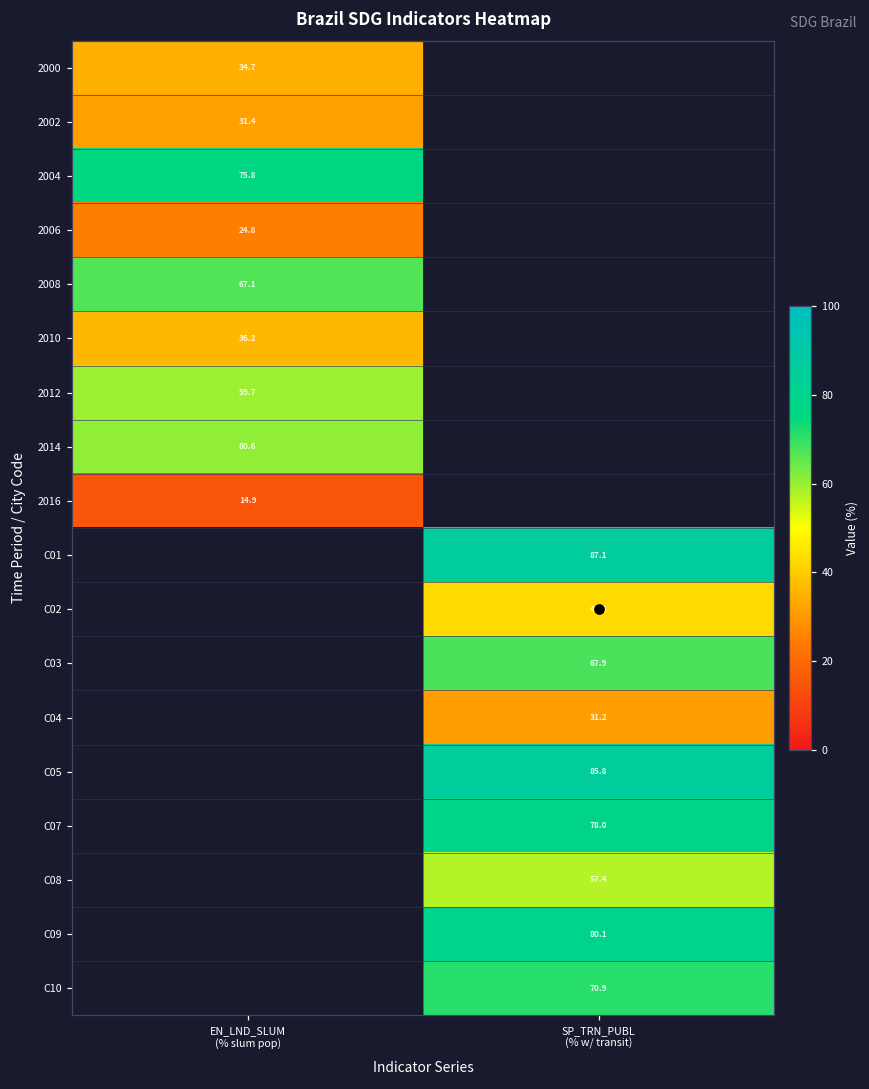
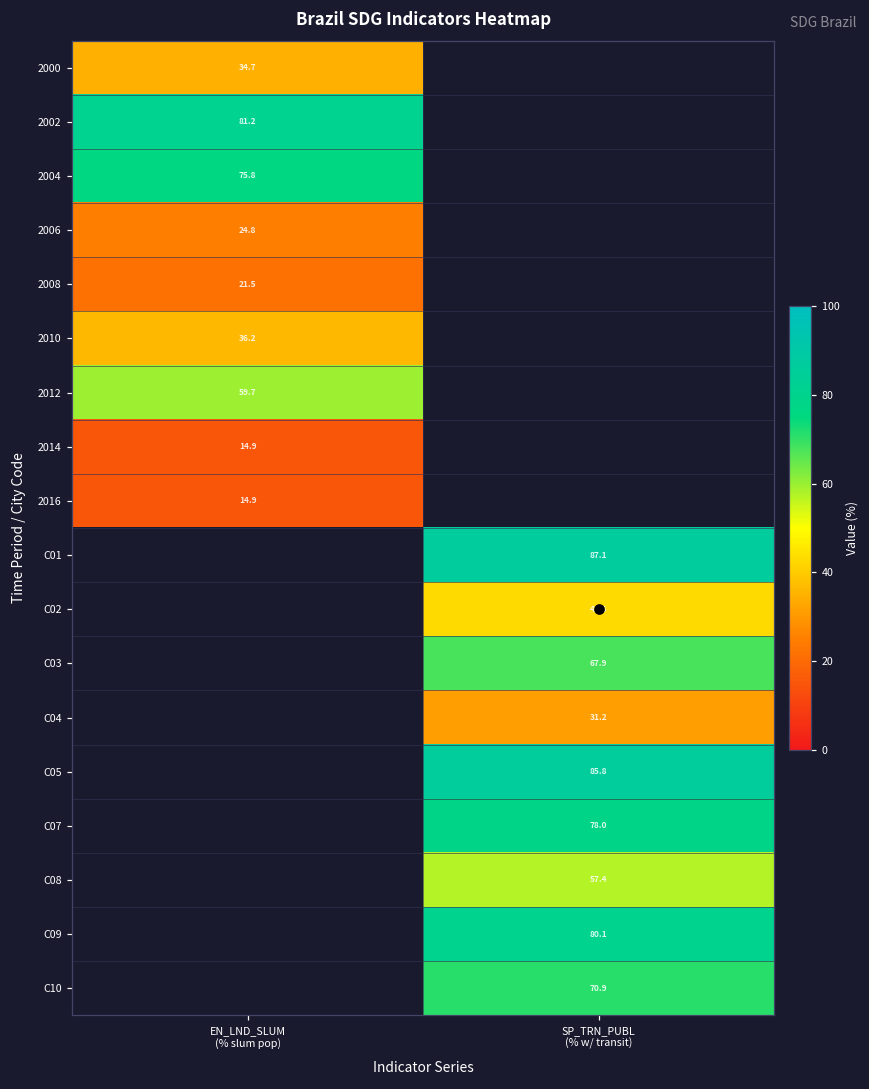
  {
    "2000": {
      "EN_LND_SLUM (% slum pop)": 34.7
    },
    "2002": {
-     "EN_LND_SLUM (% slum pop)": 31.4
+     "EN_LND_SLUM (% slum pop)": 81.2
    },
    "2004": {
      "EN_LND_SLUM (% slum pop)": 75.8
    },
    "2006": {
      "EN_LND_SLUM (% slum pop)": 24.8
    },
    "2008": {
-     "EN_LND_SLUM (% slum pop)": 67.1
+     "EN_LND_SLUM (% slum pop)": 21.5
    },
    "2010": {
      "EN_LND_SLUM (% slum pop)": 36.2
    },
    "2012": {
      "EN_LND_SLUM (% slum pop)": 59.7
    },
    "2014": {
-     "EN_LND_SLUM (% slum pop)": 60.6
+     "EN_LND_SLUM (% slum pop)": 14.9
    },
    "2016": {
      "EN_LND_SLUM (% slum pop)": 14.9
    },
    "C01": {
      "SP_TRN_PUBL (% w/ transit)": 87.1
    },
    "C03": {
      "SP_TRN_PUBL (% w/ transit)": 67.9
    },
    "C04": {
      "SP_TRN_PUBL (% w/ transit)": 31.2
    },
    "C05": {
      "SP_TRN_PUBL (% w/ transit)": 85.8
    },
    "C07": {
      "SP_TRN_PUBL (% w/ transit)": 78.0
    },
    "C08": {
      "SP_TRN_PUBL (% w/ transit)": 57.4
    },
    "C09": {
      "SP_TRN_PUBL (% w/ transit)": 80.1
    },
    "C10": {
      "SP_TRN_PUBL (% w/ transit)": 70.9
    }
  }
